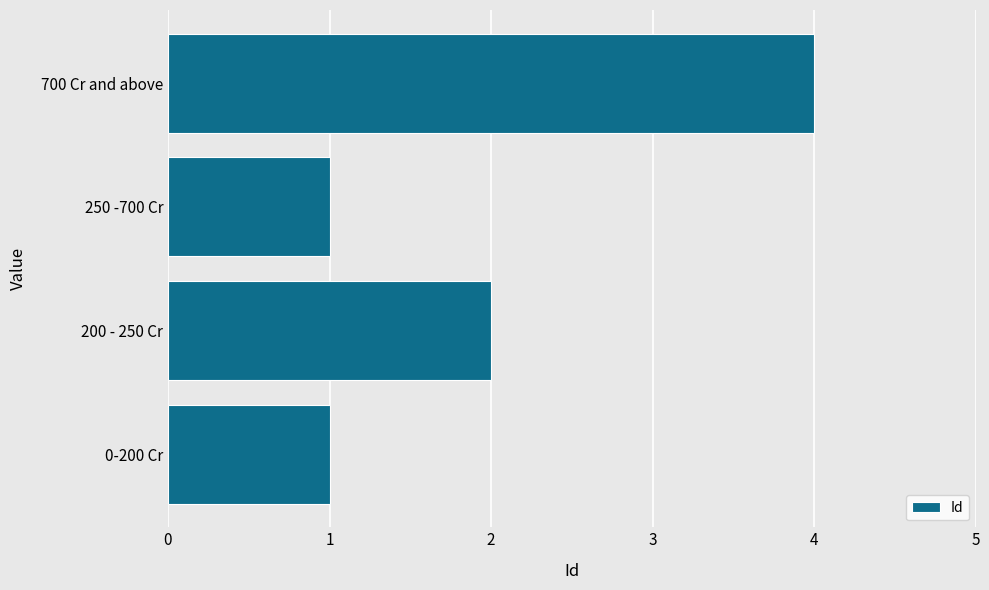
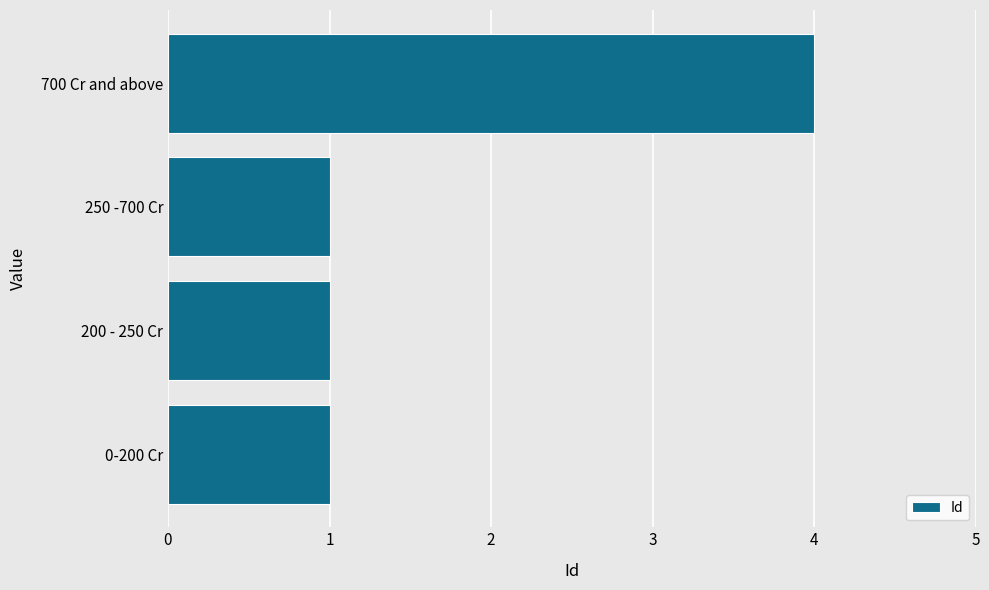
  {
    "700 Cr and above": 4,
    "250 -700 Cr": 1,
-   "200 - 250 Cr": 2,
+   "200 - 250 Cr": 1,
    "0-200 Cr": 1
  }
